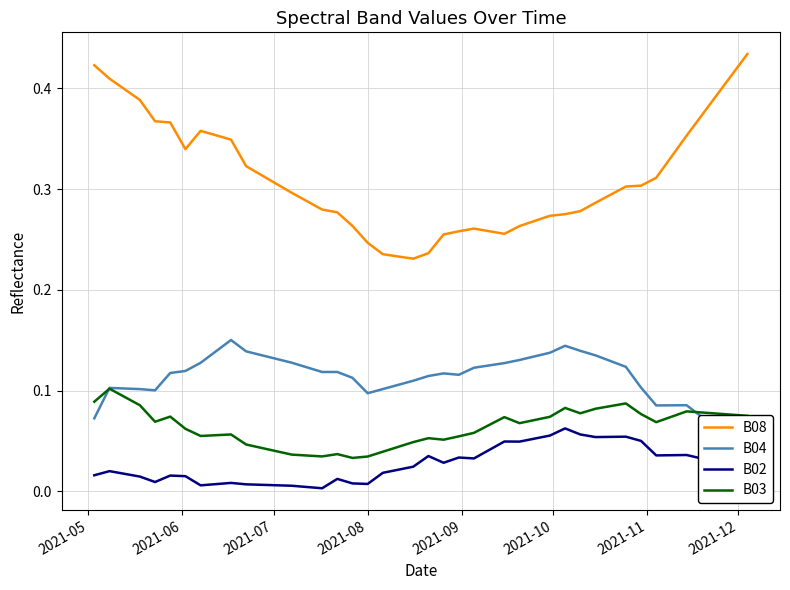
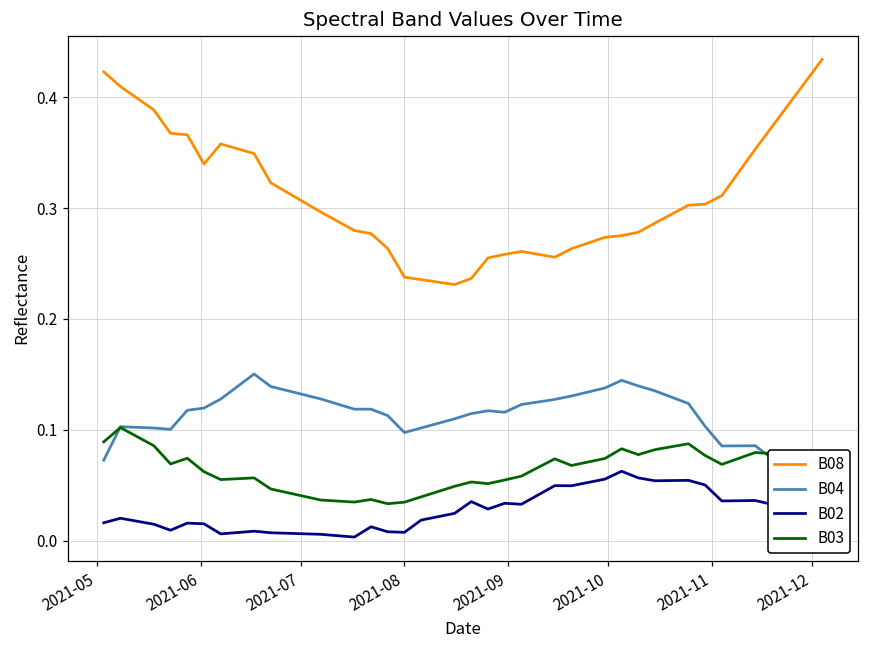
  {
    "B08": {
-     "2021-08": 0.247
+     "2021-08": 0.238
    },
    "B04": {
      "2021-08": 0.098
    },
    "B02": {
      "2021-08": 0.008
    },
    "B03": {
      "2021-08": 0.035
    }
  }
